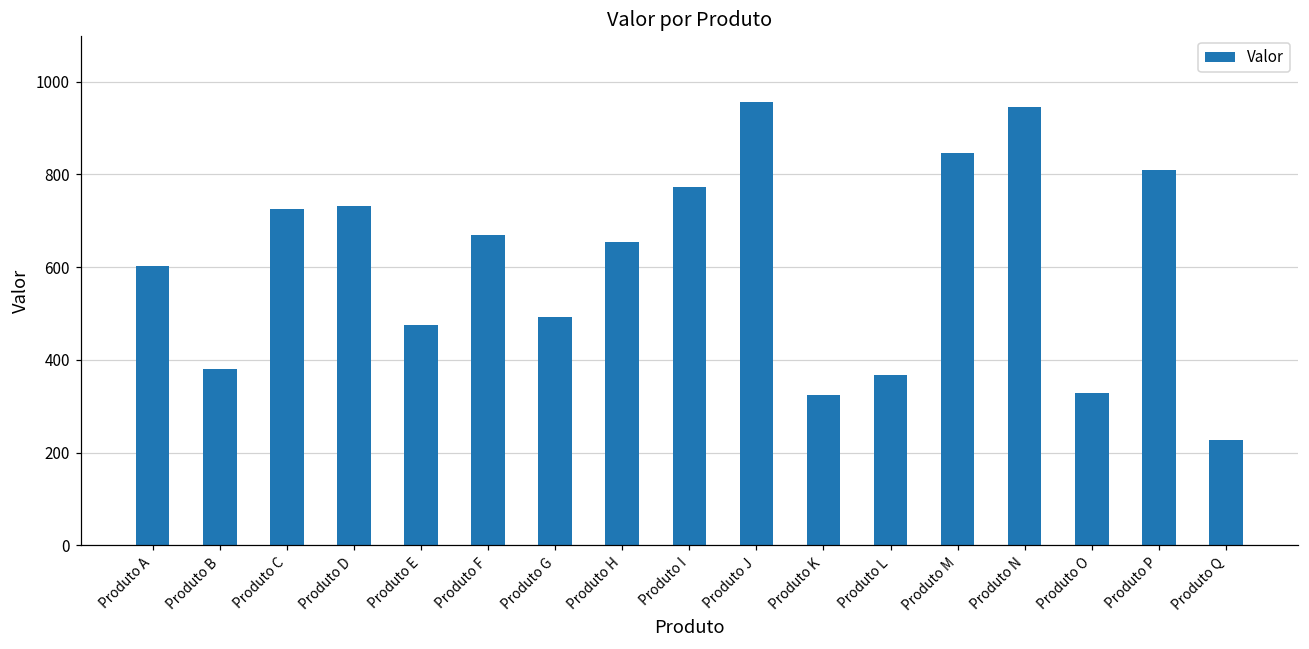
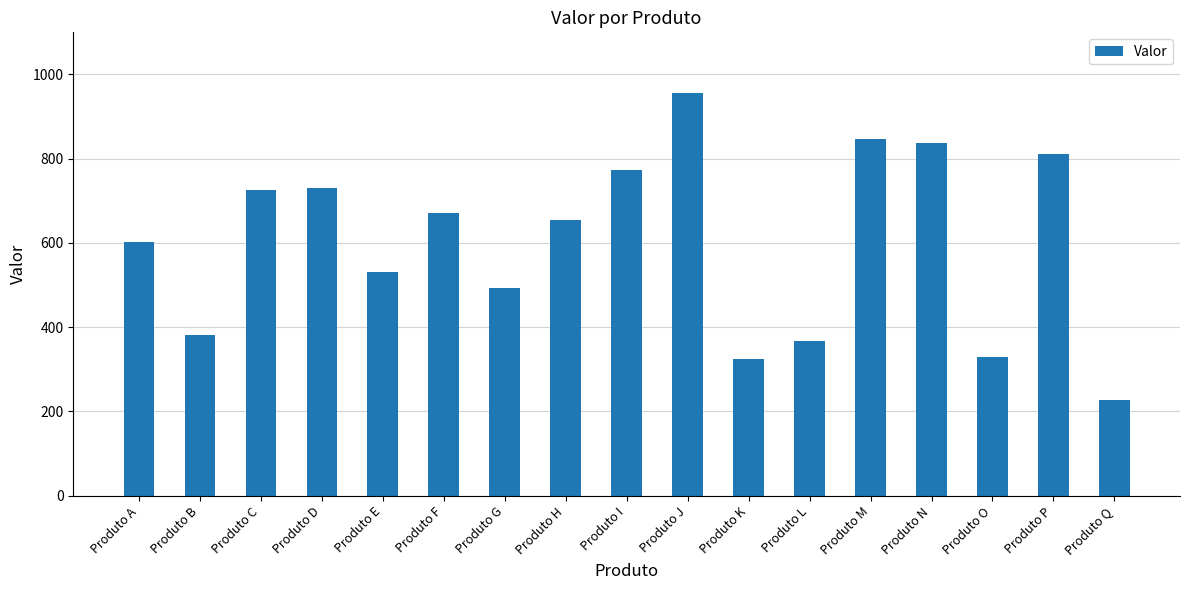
  {
    "Produto A": 600,
    "Produto B": 380,
    "Produto C": 730,
    "Produto D": 730,
-   "Produto E": 480,
+   "Produto E": 530,
    "Produto F": 670,
    "Produto G": 490,
    "Produto H": 660,
    "Produto I": 770,
    "Produto J": 960,
    "Produto K": 330,
    "Produto L": 370,
    "Produto M": 850,
-   "Produto N": 950,
+   "Produto N": 840,
    "Produto O": 330,
    "Produto P": 810,
    "Produto Q": 230
  }
